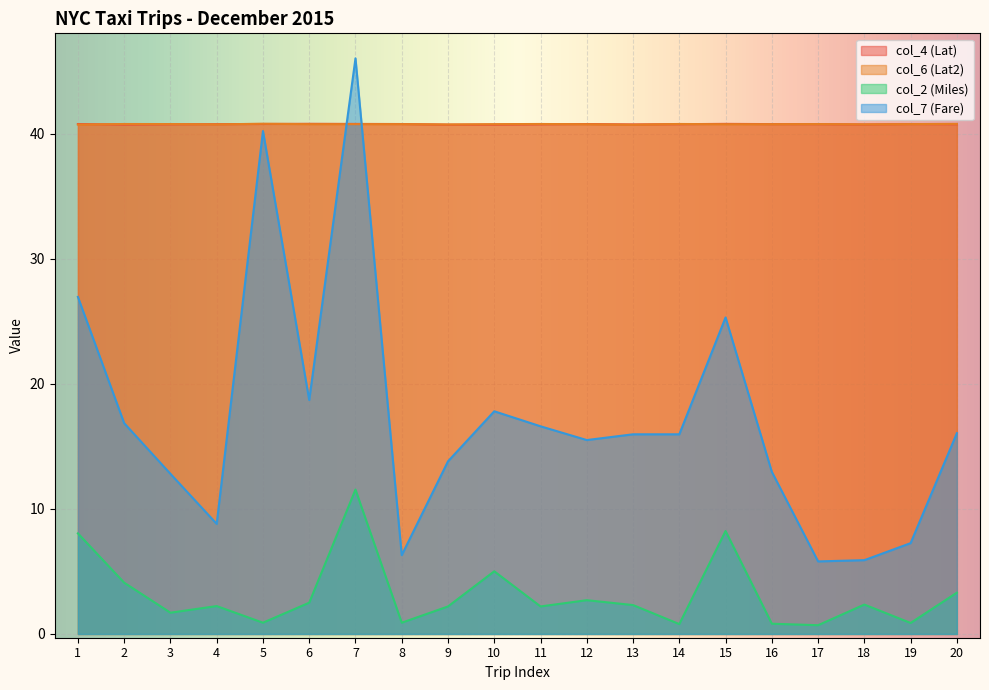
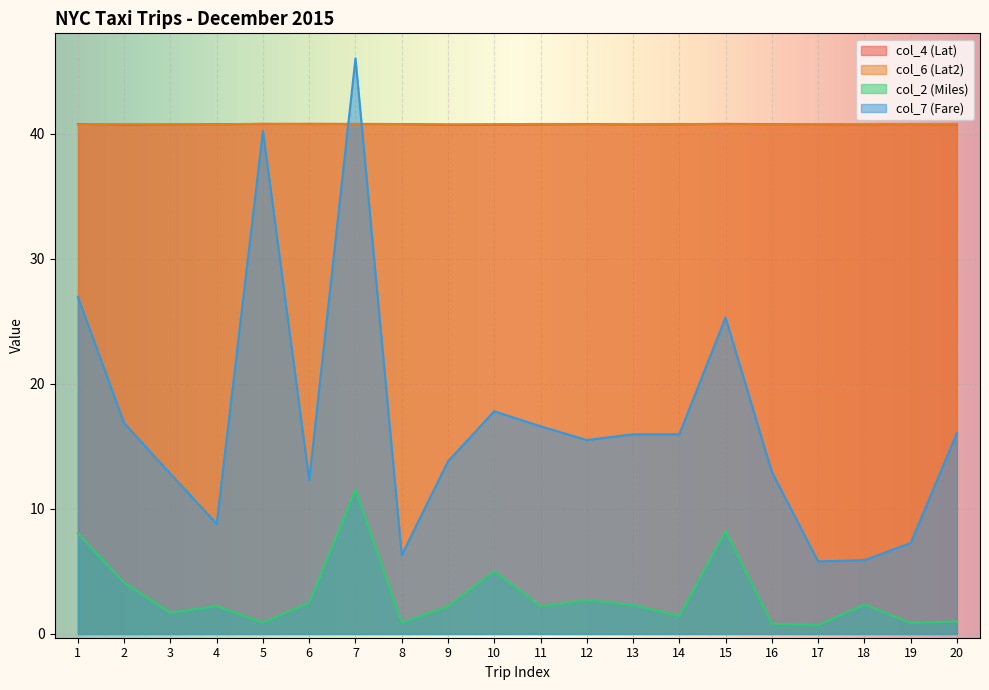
  {
    "col_2 (Miles)": {
      "1": 8.0,
      "2": 4.1,
      "3": 1.7,
      "4": 2.2,
      "5": 0.9,
      "6": 2.5,
      "7": 11.5,
      "8": 0.9,
      "9": 2.2,
      "10": 5.0,
      "11": 2.2,
      "12": 2.7,
      "13": 2.3,
-     "14": 0.8,
+     "14": 1.4,
      "15": 8.2,
      "16": 0.8,
      "17": 0.7,
      "18": 2.4,
      "19": 0.9,
-     "20": 3.3
+     "20": 1.0
    },
    "col_7 (Fare)": {
      "1": 26.9,
      "2": 16.9,
      "3": 12.8,
      "4": 8.8,
      "5": 40.2,
-     "6": 18.7,
+     "6": 12.3,
      "7": 46.0,
      "8": 6.3,
      "9": 13.8,
      "10": 17.8,
      "11": 16.6,
      "12": 15.5,
      "13": 16.0,
      "14": 16.0,
      "15": 25.3,
      "16": 13.0,
      "17": 5.8,
      "18": 5.9,
      "19": 7.3,
      "20": 16.1
    }
  }
